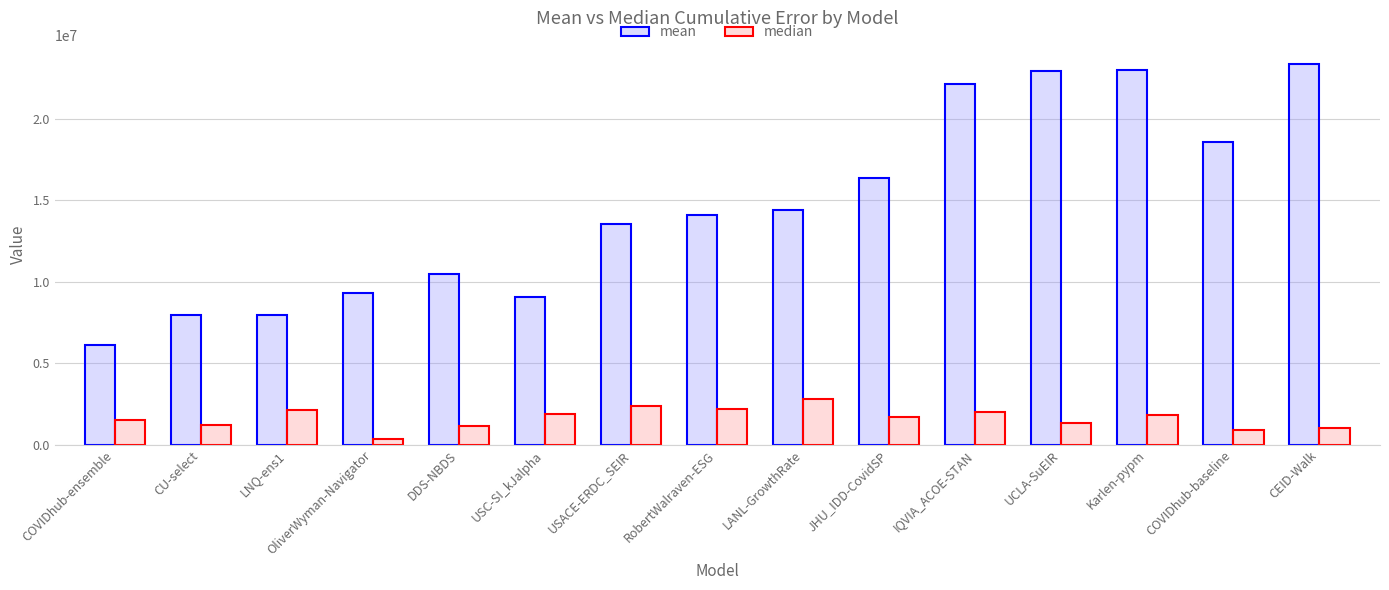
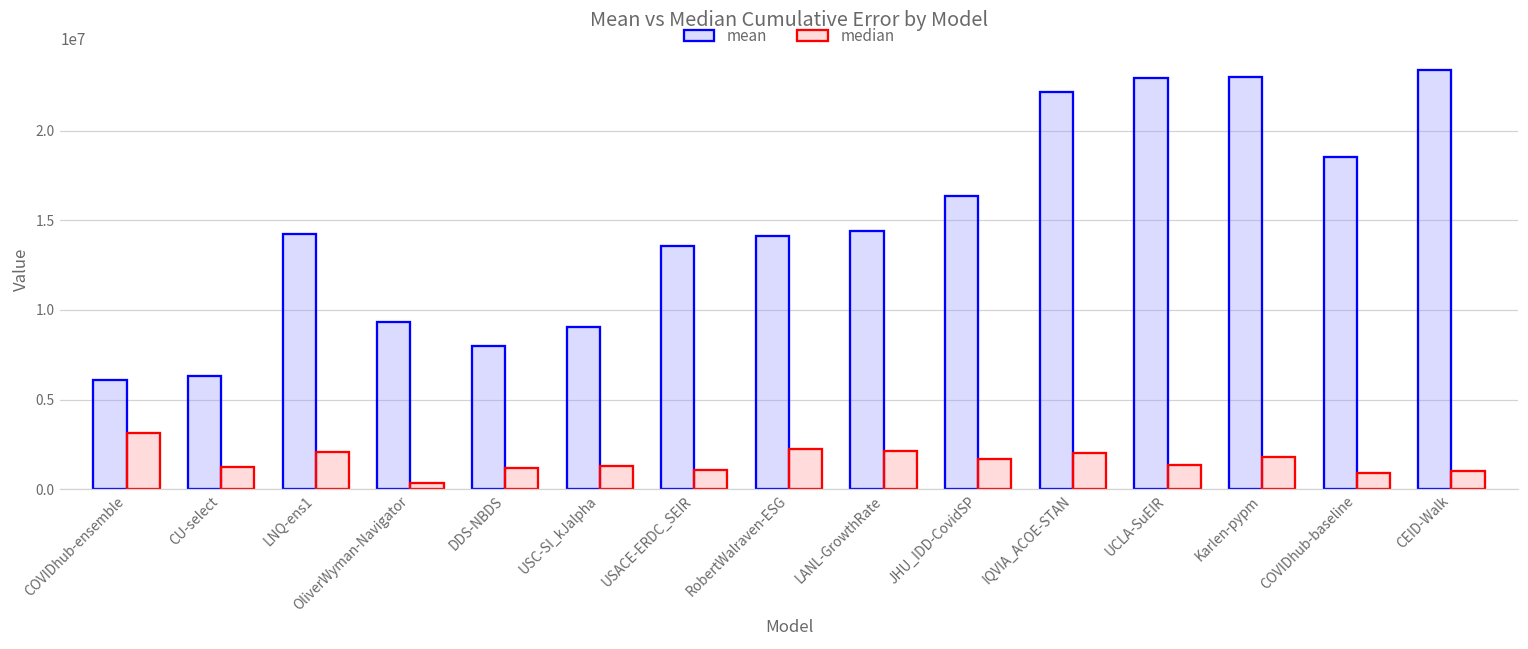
  {
    "mean": {
      "COVIDhub-ensemble": 6100000,
-     "CU-select": 8000000,
-     "LNQ-ens1": 8000000,
+     "CU-select": 6300000,
+     "LNQ-ens1": 14200000,
      "OliverWyman-Navigator": 9300000,
-     "DDS-NBDS": 10500000,
+     "DDS-NBDS": 8000000,
      "USC-SI_kJalpha": 9100000,
      "USACE-ERDC_SEIR": 13500000,
      "RobertWalraven-ESG": 14100000,
      "LANL-GrowthRate": 14400000,
      "JHU_IDD-CovidSP": 16400000,
      "IQVIA_ACOE-STAN": 22200000,
      "UCLA-SuEIR": 23000000,
      "Karlen-pypm": 23000000,
      "COVIDhub-baseline": 18600000,
      "CEID-Walk": 23400000
    },
    "median": {
-     "COVIDhub-ensemble": 1500000,
+     "COVIDhub-ensemble": 3200000,
      "CU-select": 1200000,
      "LNQ-ens1": 2100000,
      "OliverWyman-Navigator": 400000,
      "DDS-NBDS": 1200000,
-     "USC-SI_kJalpha": 1900000,
-     "USACE-ERDC_SEIR": 2400000,
+     "USC-SI_kJalpha": 1300000,
+     "USACE-ERDC_SEIR": 1100000,
      "RobertWalraven-ESG": 2200000,
-     "LANL-GrowthRate": 2800000,
+     "LANL-GrowthRate": 2200000,
      "JHU_IDD-CovidSP": 1700000,
      "IQVIA_ACOE-STAN": 2000000,
      "UCLA-SuEIR": 1300000,
      "Karlen-pypm": 1800000,
      "COVIDhub-baseline": 900000,
      "CEID-Walk": 1000000
    }
  }
